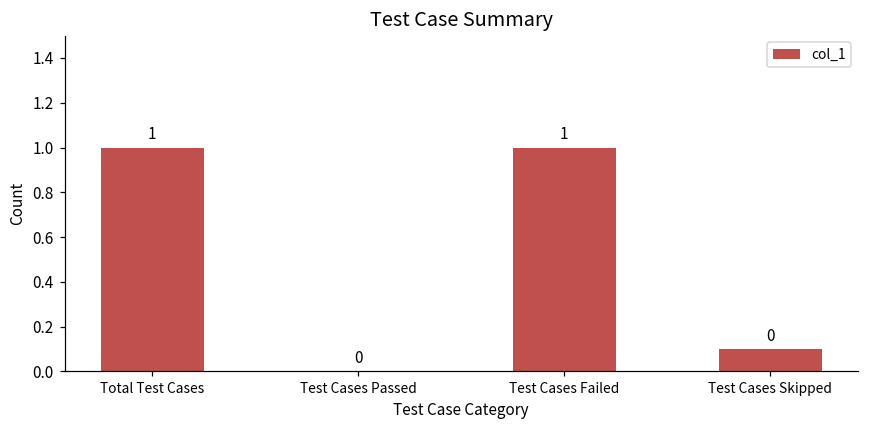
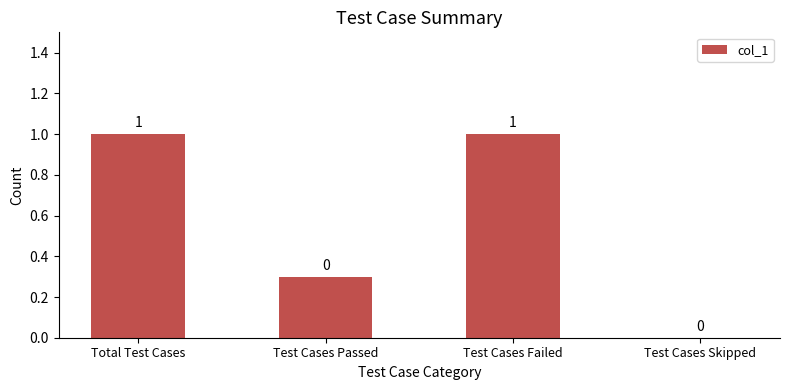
  {
-   "Test Cases Passed": 0.0,
-   "Test Cases Skipped": 0.1
+   "Test Cases Passed": 0.3,
+   "Test Cases Skipped": 0.0
  }
